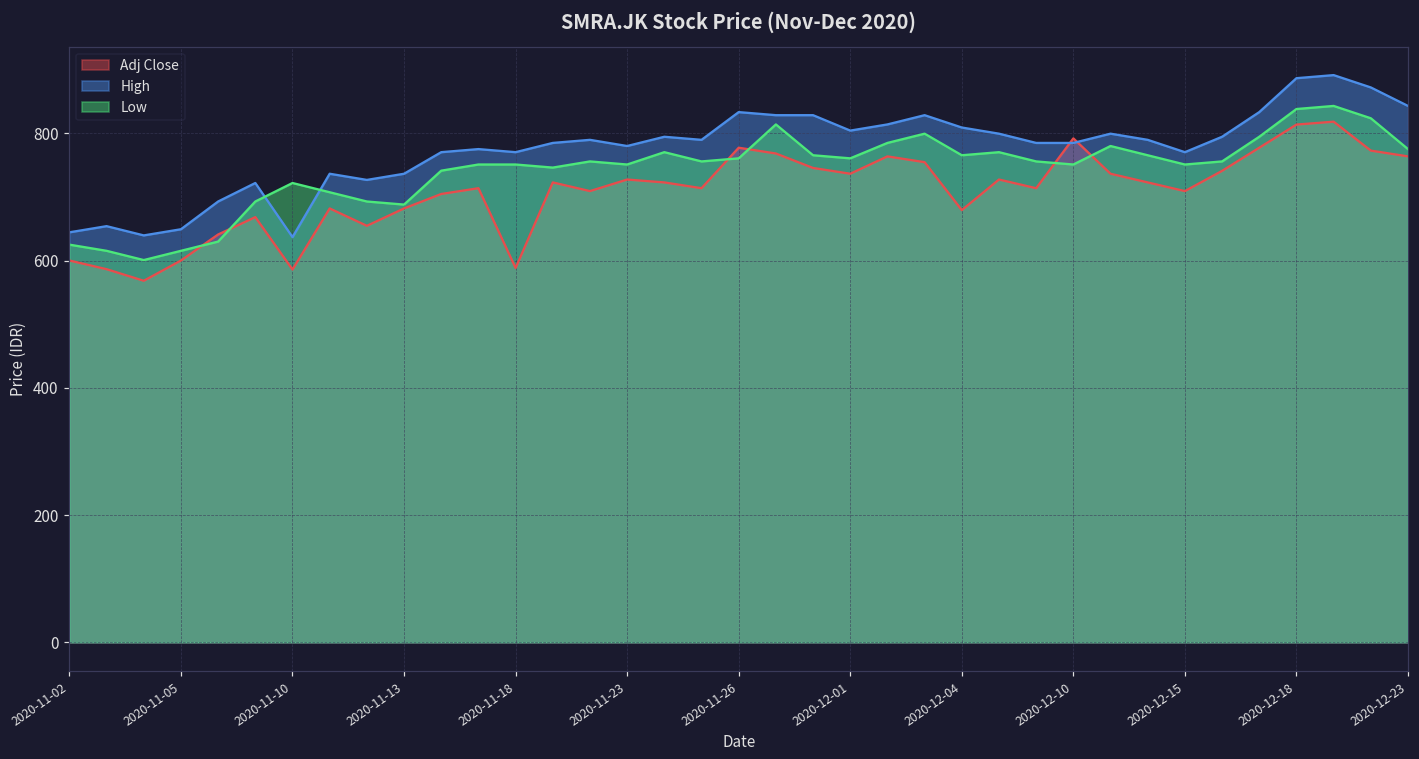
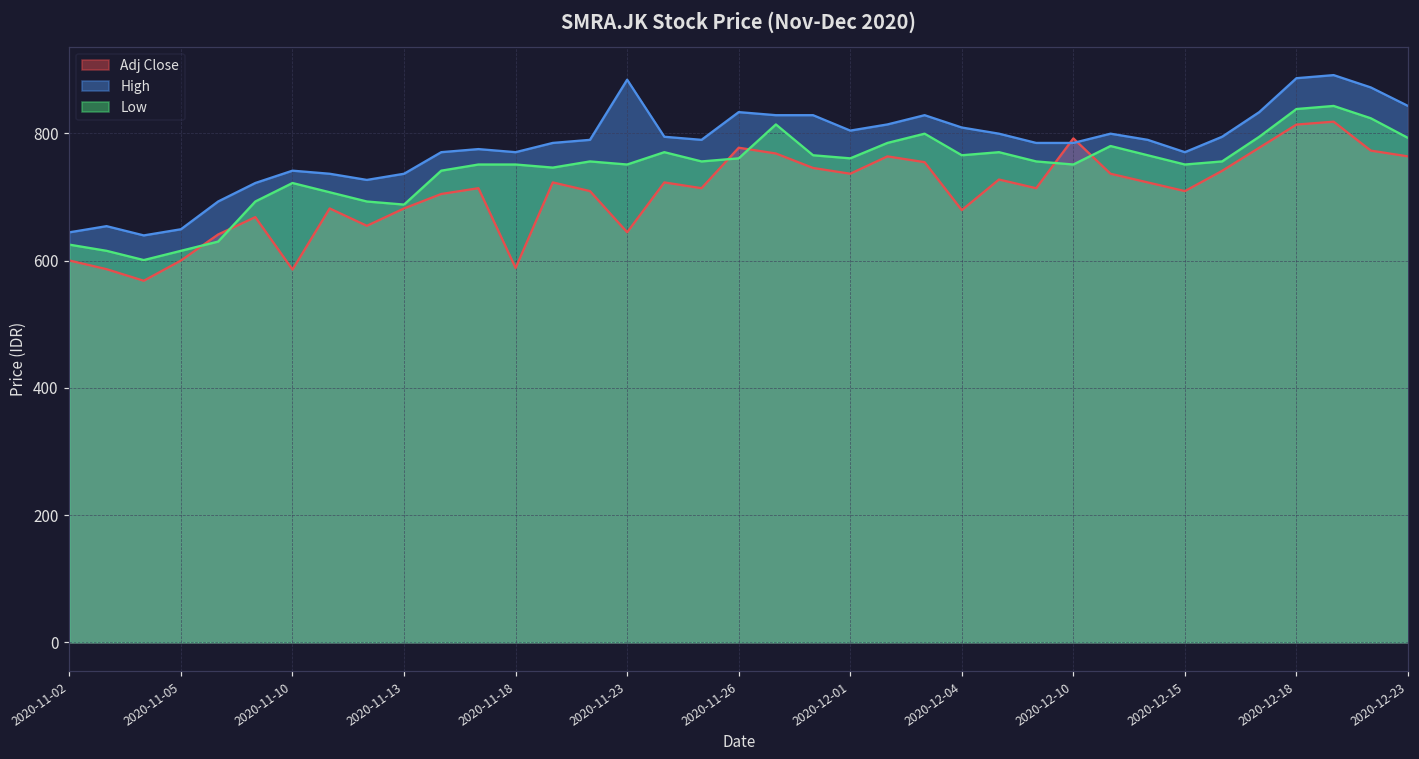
  {
    "Adj Close": {
      "2020-11-02": 600,
      "2020-11-05": 600,
      "2020-11-10": 590,
      "2020-11-13": 680,
      "2020-11-18": 590,
-     "2020-11-23": 730,
+     "2020-11-23": 640,
      "2020-11-26": 780,
      "2020-12-01": 740,
      "2020-12-04": 680,
      "2020-12-10": 790,
      "2020-12-15": 710,
      "2020-12-18": 810,
      "2020-12-23": 760
    },
    "High": {
      "2020-11-02": 640,
      "2020-11-05": 650,
-     "2020-11-10": 640,
+     "2020-11-10": 740,
      "2020-11-13": 740,
      "2020-11-18": 770,
-     "2020-11-23": 780,
+     "2020-11-23": 880,
      "2020-11-26": 830,
      "2020-12-01": 800,
      "2020-12-04": 810,
      "2020-12-10": 780,
      "2020-12-15": 770,
      "2020-12-18": 890,
      "2020-12-23": 840
    },
    "Low": {
      "2020-11-02": 620,
      "2020-11-05": 620,
      "2020-11-10": 720,
      "2020-11-13": 690,
      "2020-11-18": 750,
      "2020-11-23": 750,
      "2020-11-26": 760,
      "2020-12-01": 760,
      "2020-12-04": 770,
      "2020-12-10": 750,
      "2020-12-15": 750,
      "2020-12-18": 840,
-     "2020-12-23": 780
+     "2020-12-23": 790
    }
  }
